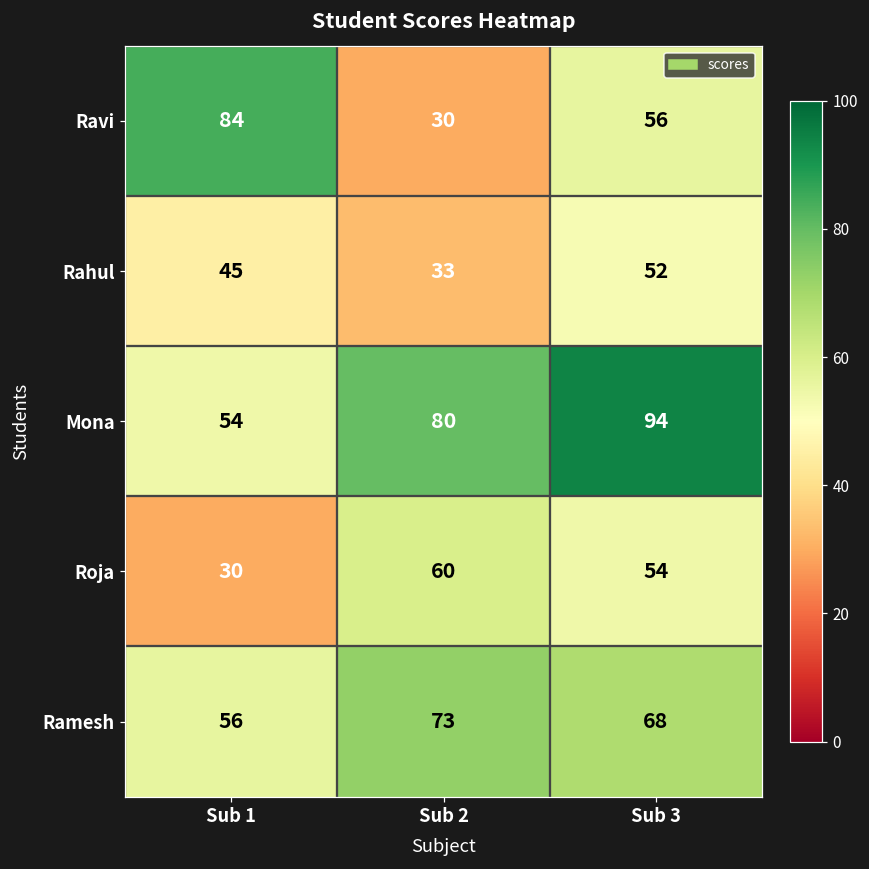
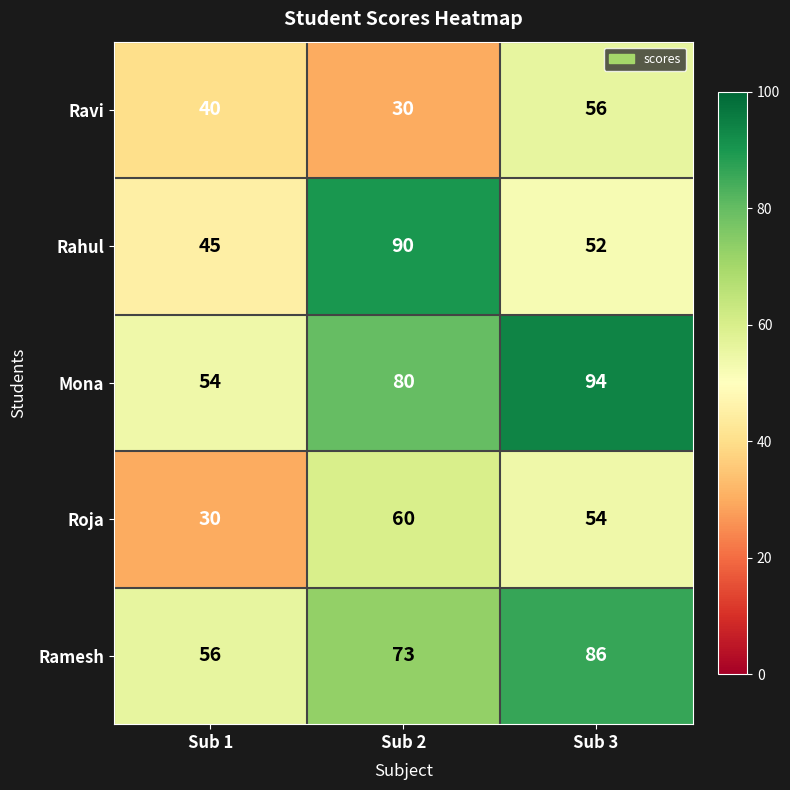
  {
    "Ravi": {
-     "Sub 1": 84,
+     "Sub 1": 40,
      "Sub 2": 30,
      "Sub 3": 56
    },
    "Rahul": {
      "Sub 1": 45,
-     "Sub 2": 33,
+     "Sub 2": 90,
      "Sub 3": 52
    },
    "Mona": {
      "Sub 1": 54,
      "Sub 2": 80,
      "Sub 3": 94
    },
    "Roja": {
      "Sub 1": 30,
      "Sub 2": 60,
      "Sub 3": 54
    },
    "Ramesh": {
      "Sub 1": 56,
      "Sub 2": 73,
-     "Sub 3": 68
+     "Sub 3": 86
    }
  }
